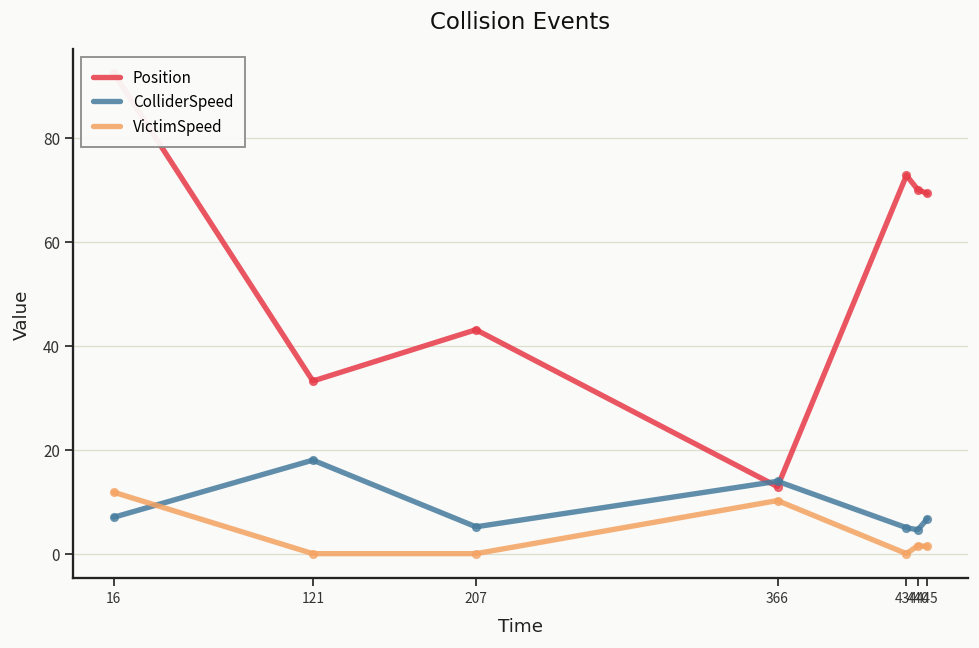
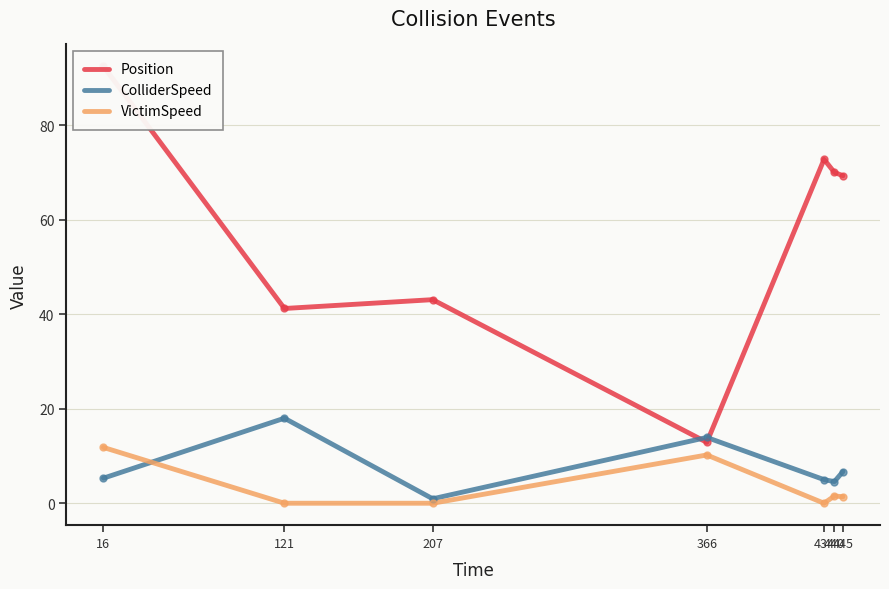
  {
    "Position": {
-     "121": 33,
+     "121": 41,
      "207": 43,
      "366": 13
    },
    "ColliderSpeed": {
-     "16": 7,
+     "16": 5,
      "121": 18,
-     "207": 5,
+     "207": 1,
      "366": 14
    },
    "VictimSpeed": {
      "16": 12,
      "121": 0,
      "207": 0,
      "366": 10
    }
  }
